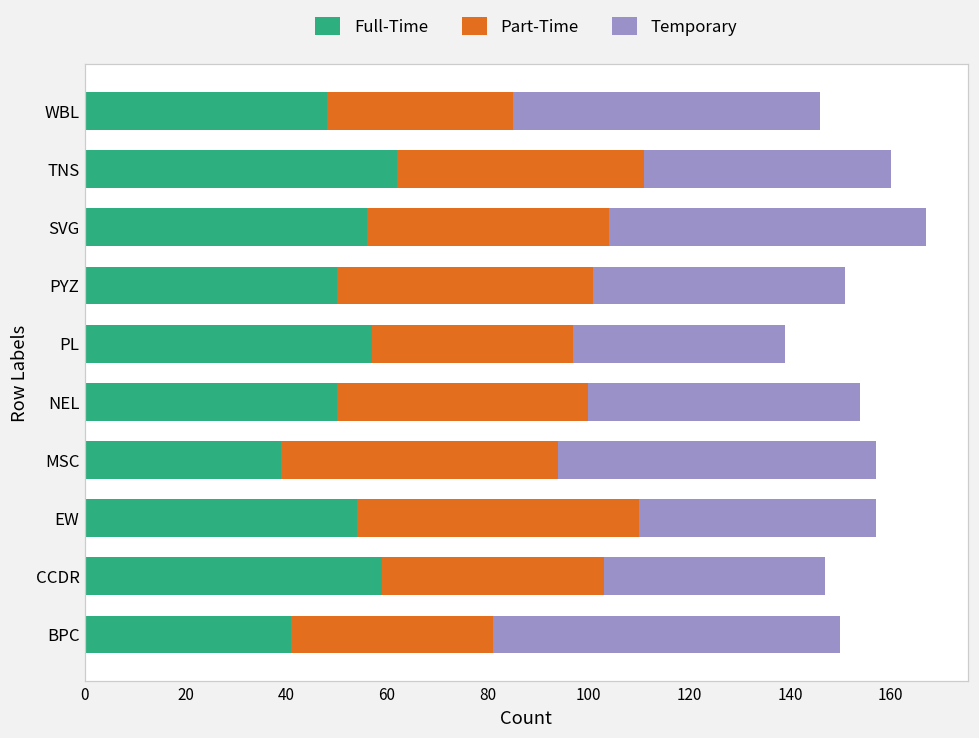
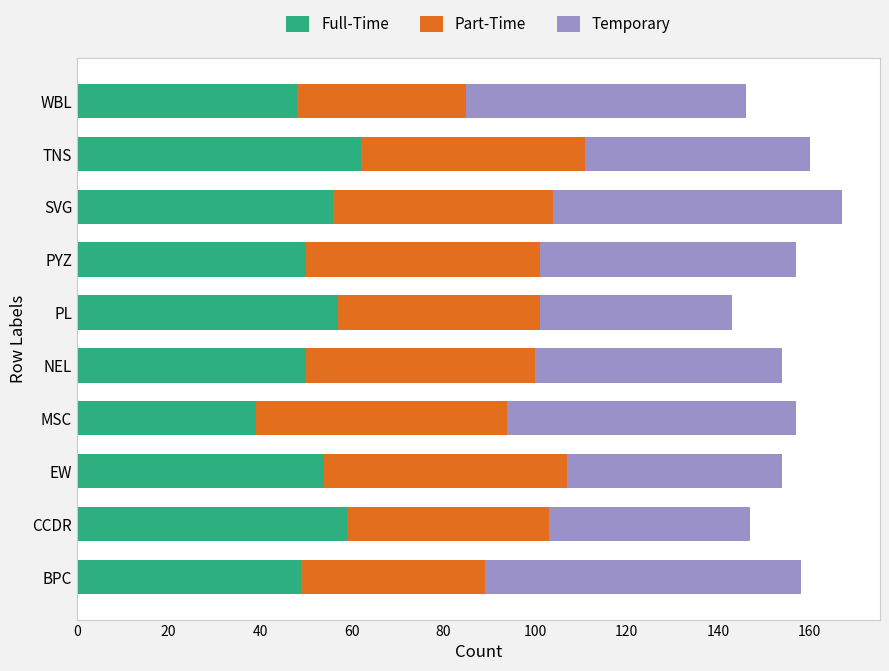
  {
    "Full-Time": {
      "WBL": 48,
      "TNS": 62,
      "SVG": 56,
      "PYZ": 50,
      "PL": 57,
      "NEL": 50,
      "MSC": 39,
      "EW": 54,
      "CCDR": 59,
-     "BPC": 41
+     "BPC": 49
    },
    "Part-Time": {
      "WBL": 37,
      "TNS": 49,
      "SVG": 48,
      "PYZ": 51,
-     "PL": 40,
+     "PL": 44,
      "NEL": 50,
      "MSC": 55,
-     "EW": 56,
+     "EW": 53,
      "CCDR": 44,
      "BPC": 40
    },
    "Temporary": {
      "WBL": 61,
      "TNS": 49,
      "SVG": 63,
-     "PYZ": 50,
+     "PYZ": 56,
      "PL": 42,
      "NEL": 54,
      "MSC": 63,
      "EW": 47,
      "CCDR": 44,
      "BPC": 69
    }
  }
